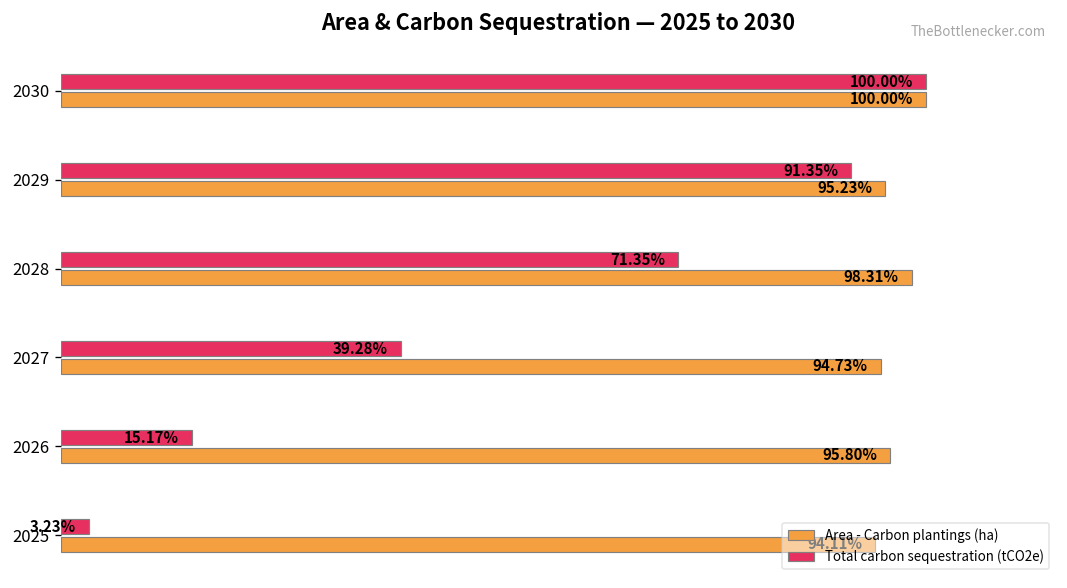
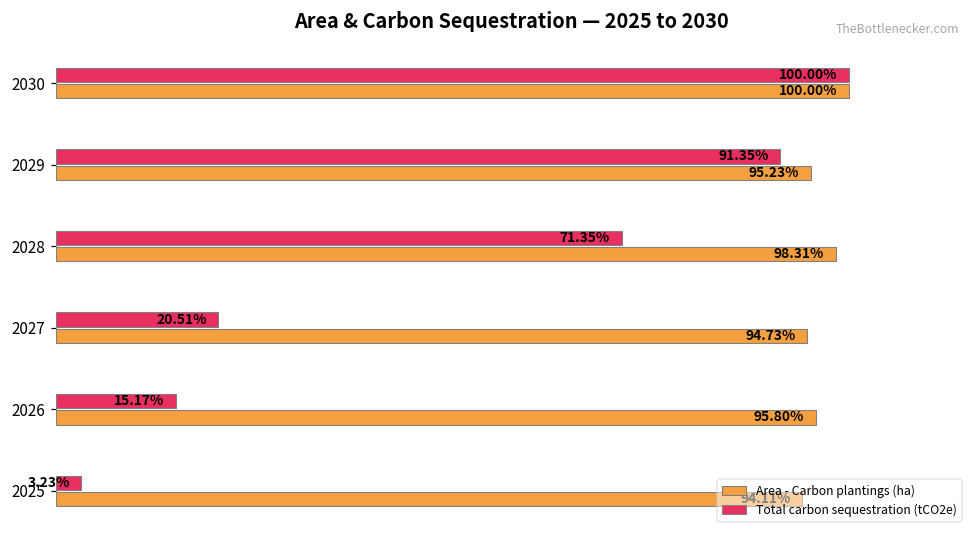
  {
    "Area - Carbon plantings (ha)": {
      "2030": "100.00%",
      "2029": "95.23%",
      "2028": "98.31%",
      "2027": "94.73%",
      "2026": "95.80%"
    },
    "Total carbon sequestration (tCO2e)": {
      "2030": "100.00%",
      "2029": "91.35%",
      "2028": "71.35%",
-     "2027": "39.28%",
+     "2027": "20.51%",
      "2026": "15.17%",
      "2025": "3.23%"
    }
  }
